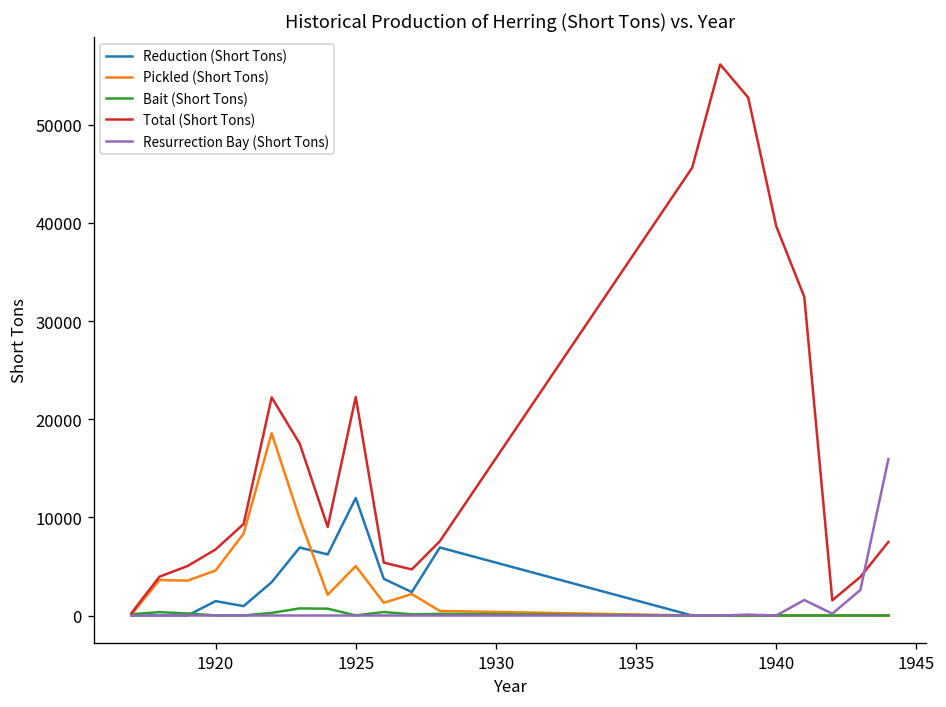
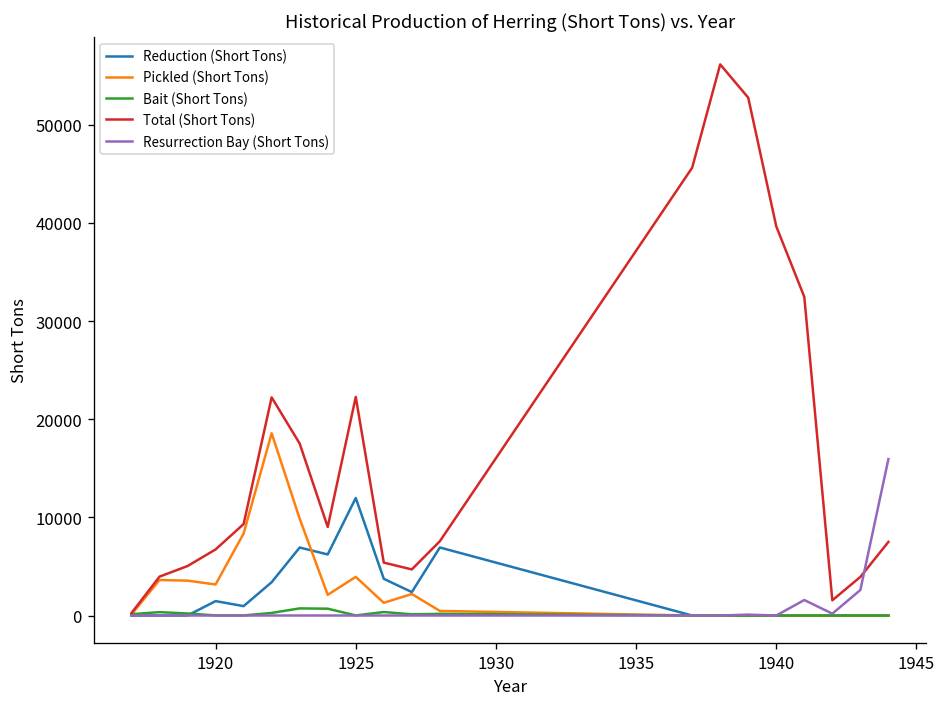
  {
    "Reduction (Short Tons)": {
      "1920": 1000,
      "1925": 12000
    },
    "Pickled (Short Tons)": {
-     "1920": 5000,
-     "1925": 5000
+     "1920": 3000,
+     "1925": 4000
    },
    "Total (Short Tons)": {
      "1920": 7000,
      "1925": 22000,
      "1940": 40000
    }
  }
